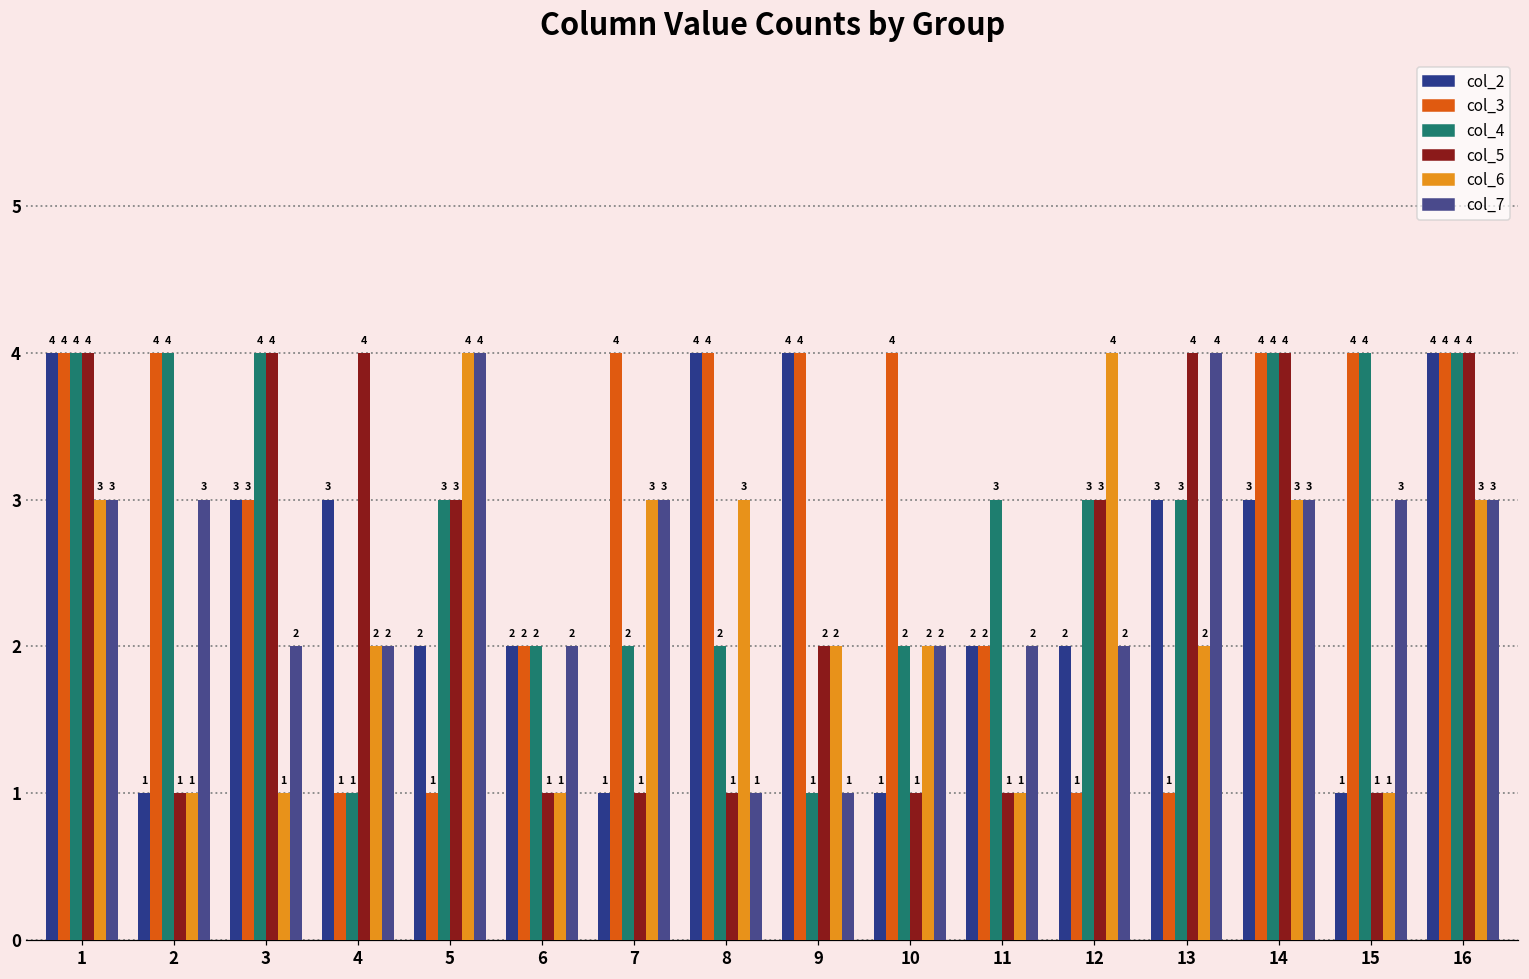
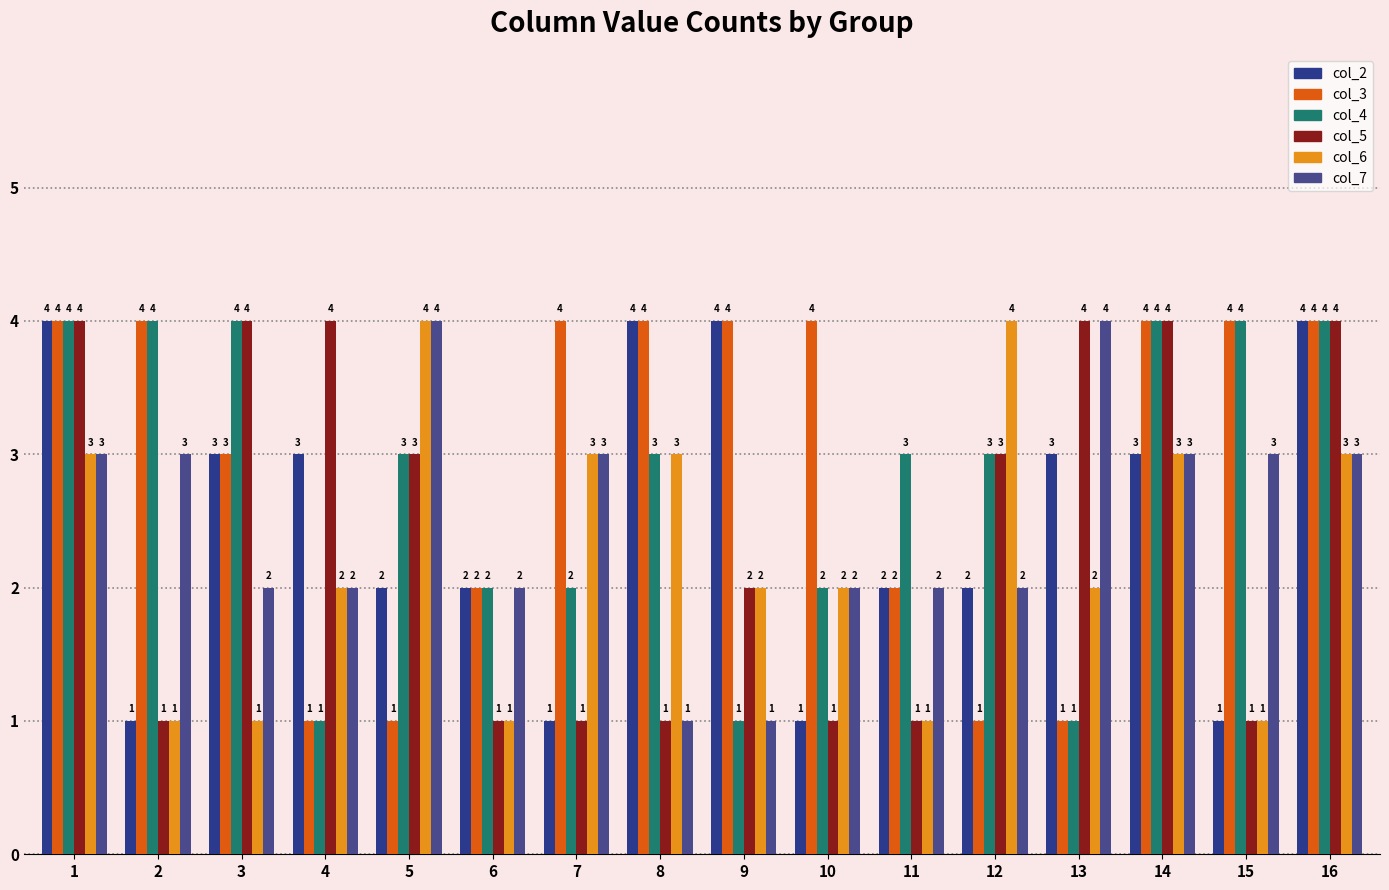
  {
    "col_4": {
      "1": 4,
      "2": 4,
      "3": 4,
      "4": 1,
      "5": 3,
      "6": 2,
      "7": 2,
-     "8": 2,
+     "8": 3,
      "9": 1,
      "10": 2,
      "11": 3,
      "12": 3,
-     "13": 3,
+     "13": 1,
      "14": 4,
      "15": 4,
      "16": 4
    },
    "col_5": {
      "1": 4,
      "2": 1,
      "3": 4,
      "4": 4,
      "5": 3,
      "6": 1,
      "7": 1,
      "8": 1,
      "9": 2,
      "10": 1,
      "11": 1,
      "12": 3,
      "13": 4,
      "14": 4,
      "15": 1,
      "16": 4
    }
  }
